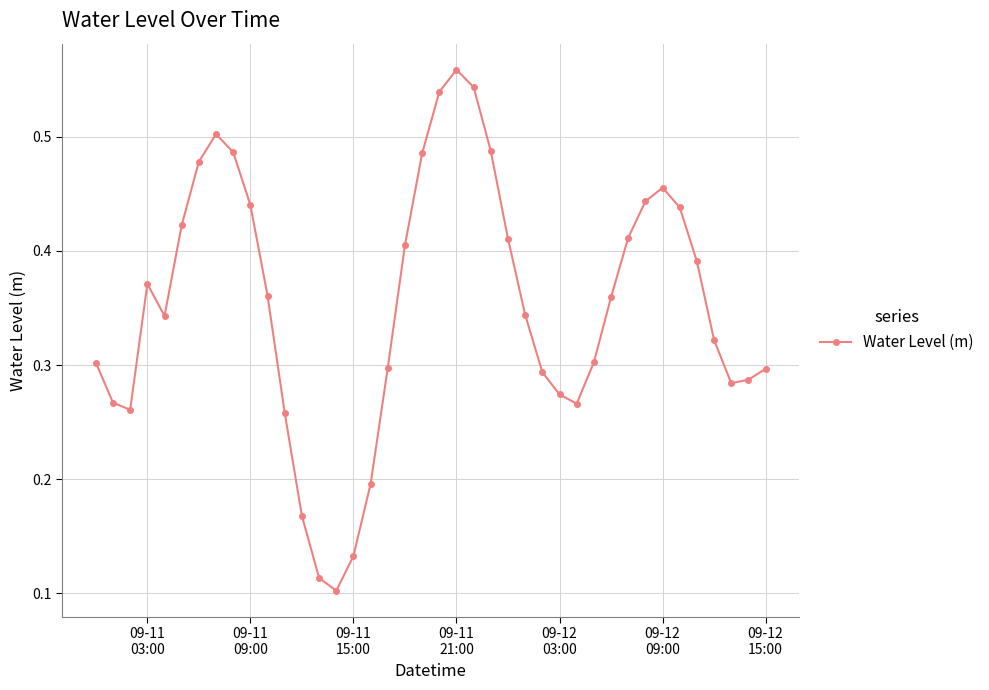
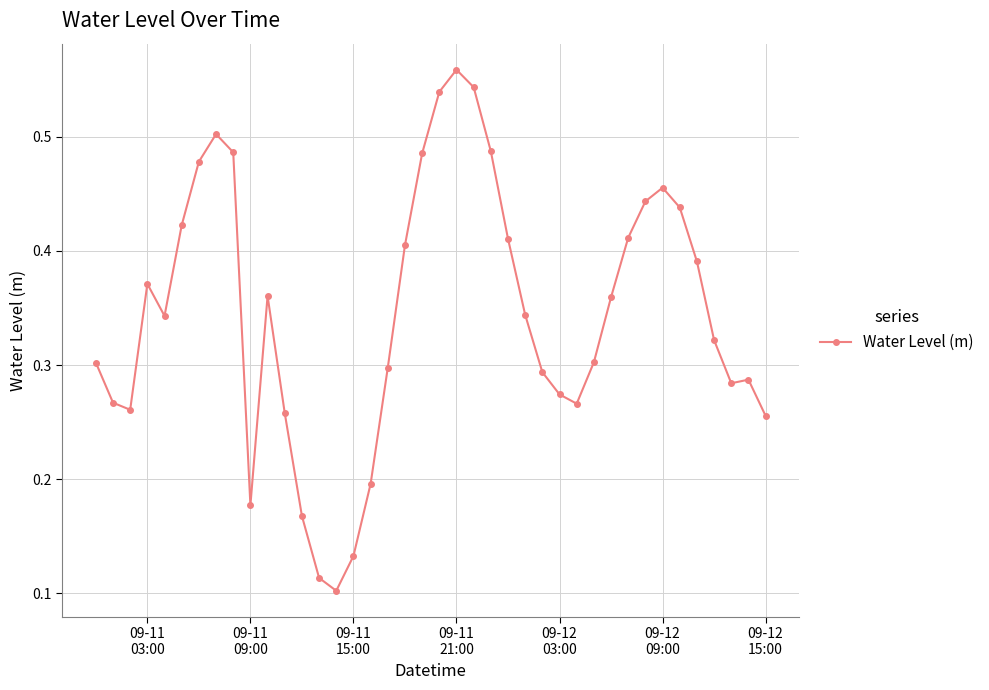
  {
    "09-11 03:00": 0.371,
-   "09-11 09:00": 0.440,
+   "09-11 09:00": 0.177,
    "09-11 15:00": 0.133,
    "09-11 21:00": 0.559,
    "09-12 03:00": 0.274,
    "09-12 09:00": 0.455,
-   "09-12 15:00": 0.297
+   "09-12 15:00": 0.255
  }
